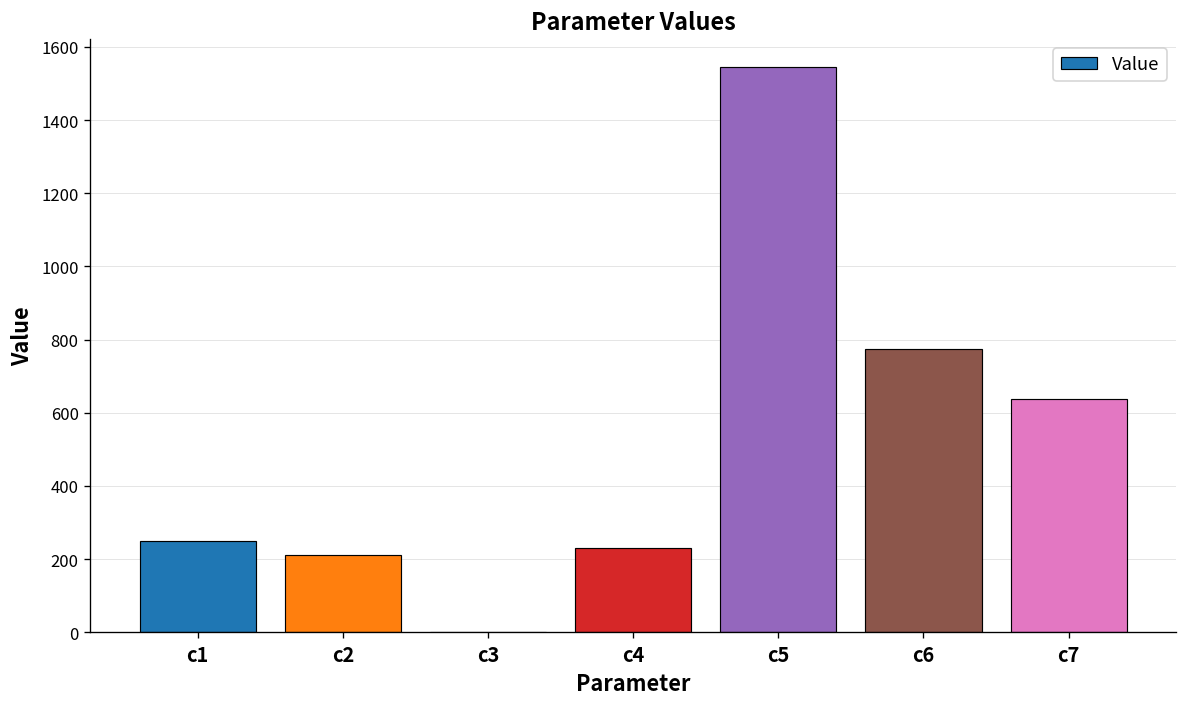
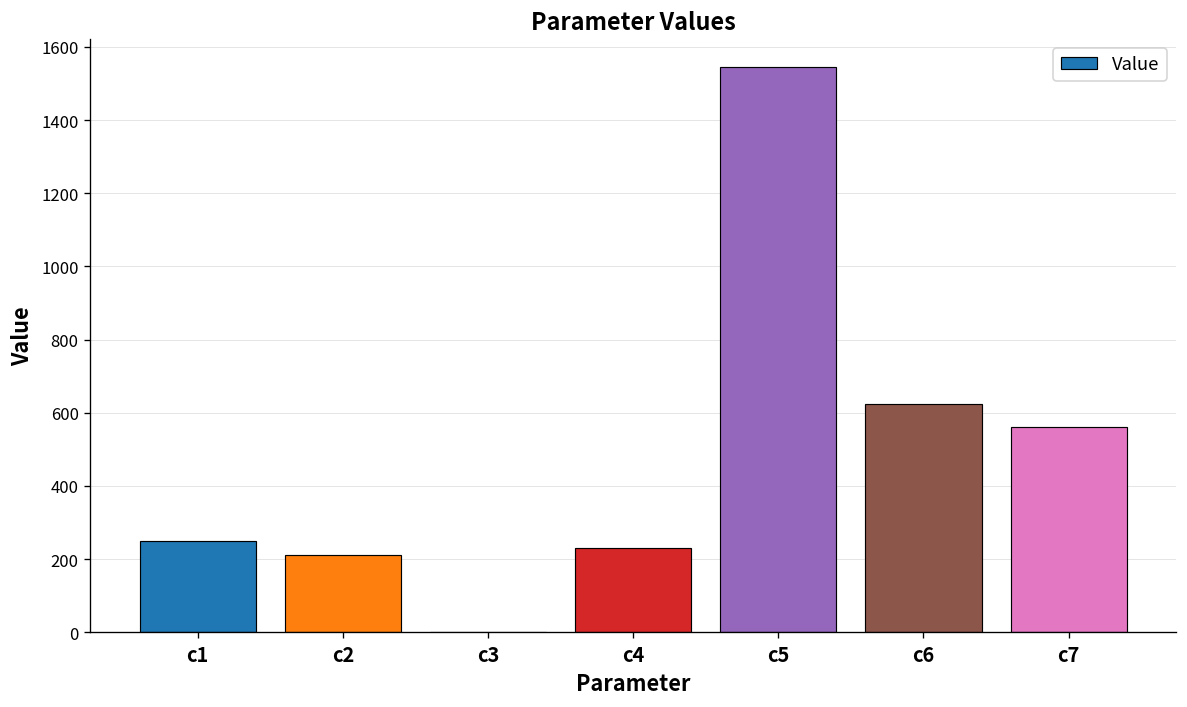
  {
    "c1": 250,
    "c2": 210,
    "c4": 230,
    "c5": 1540,
-   "c6": 780,
-   "c7": 640
+   "c6": 620,
+   "c7": 560
  }
